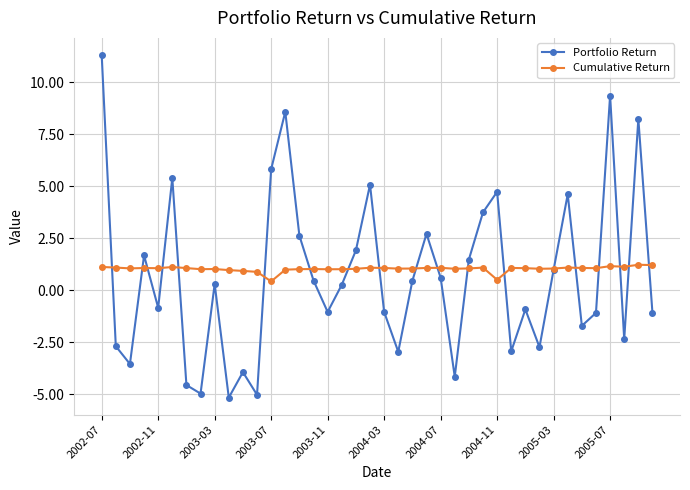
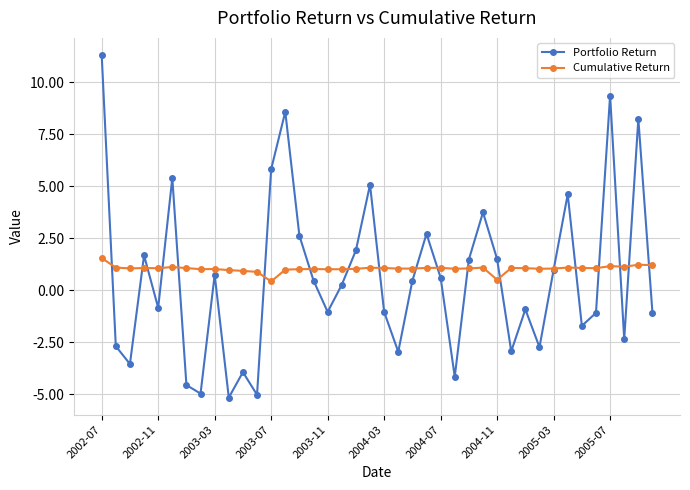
  {
    "Portfolio Return": {
      "2002-07": 11.3,
      "2002-11": -0.8,
-     "2003-03": 0.3,
+     "2003-03": 0.7,
      "2003-07": 5.8,
      "2003-11": -1.1,
      "2004-03": -1.1,
      "2004-07": 0.6,
-     "2004-11": 4.7,
+     "2004-11": 1.5,
      "2005-07": 9.4
    },
    "Cumulative Return": {
-     "2002-07": 1.1,
+     "2002-07": 1.5,
      "2002-11": 1.1,
      "2003-03": 1.0,
      "2003-07": 0.4,
      "2003-11": 1.0,
      "2004-03": 1.1,
      "2004-07": 1.1,
      "2004-11": 0.5,
      "2005-07": 1.2
    }
  }
